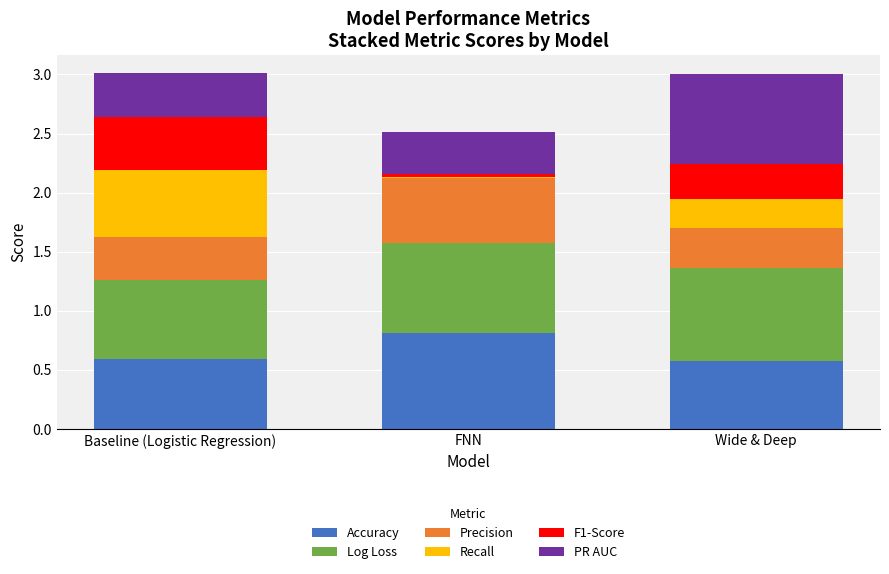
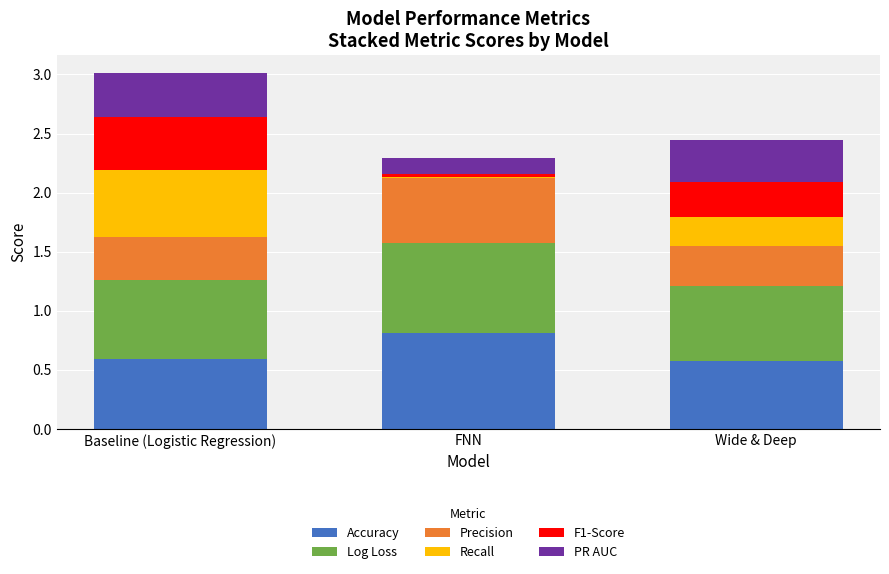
  {
    "Accuracy": {
      "Baseline (Logistic Regression)": 0.59,
      "FNN": 0.81,
      "Wide & Deep": 0.58
    },
    "Log Loss": {
      "Baseline (Logistic Regression)": 0.67,
      "FNN": 0.76,
-     "Wide & Deep": 0.79
+     "Wide & Deep": 0.63
    },
    "Precision": {
      "Baseline (Logistic Regression)": 0.36,
      "FNN": 0.54,
      "Wide & Deep": 0.34
    },
    "Recall": {
      "Baseline (Logistic Regression)": 0.57,
      "Wide & Deep": 0.25
    },
    "F1-Score": {
      "Baseline (Logistic Regression)": 0.44,
      "FNN": 0.02,
      "Wide & Deep": 0.29
    },
    "PR AUC": {
      "Baseline (Logistic Regression)": 0.38,
-     "FNN": 0.36,
-     "Wide & Deep": 0.76
+     "FNN": 0.13,
+     "Wide & Deep": 0.36
    }
  }
